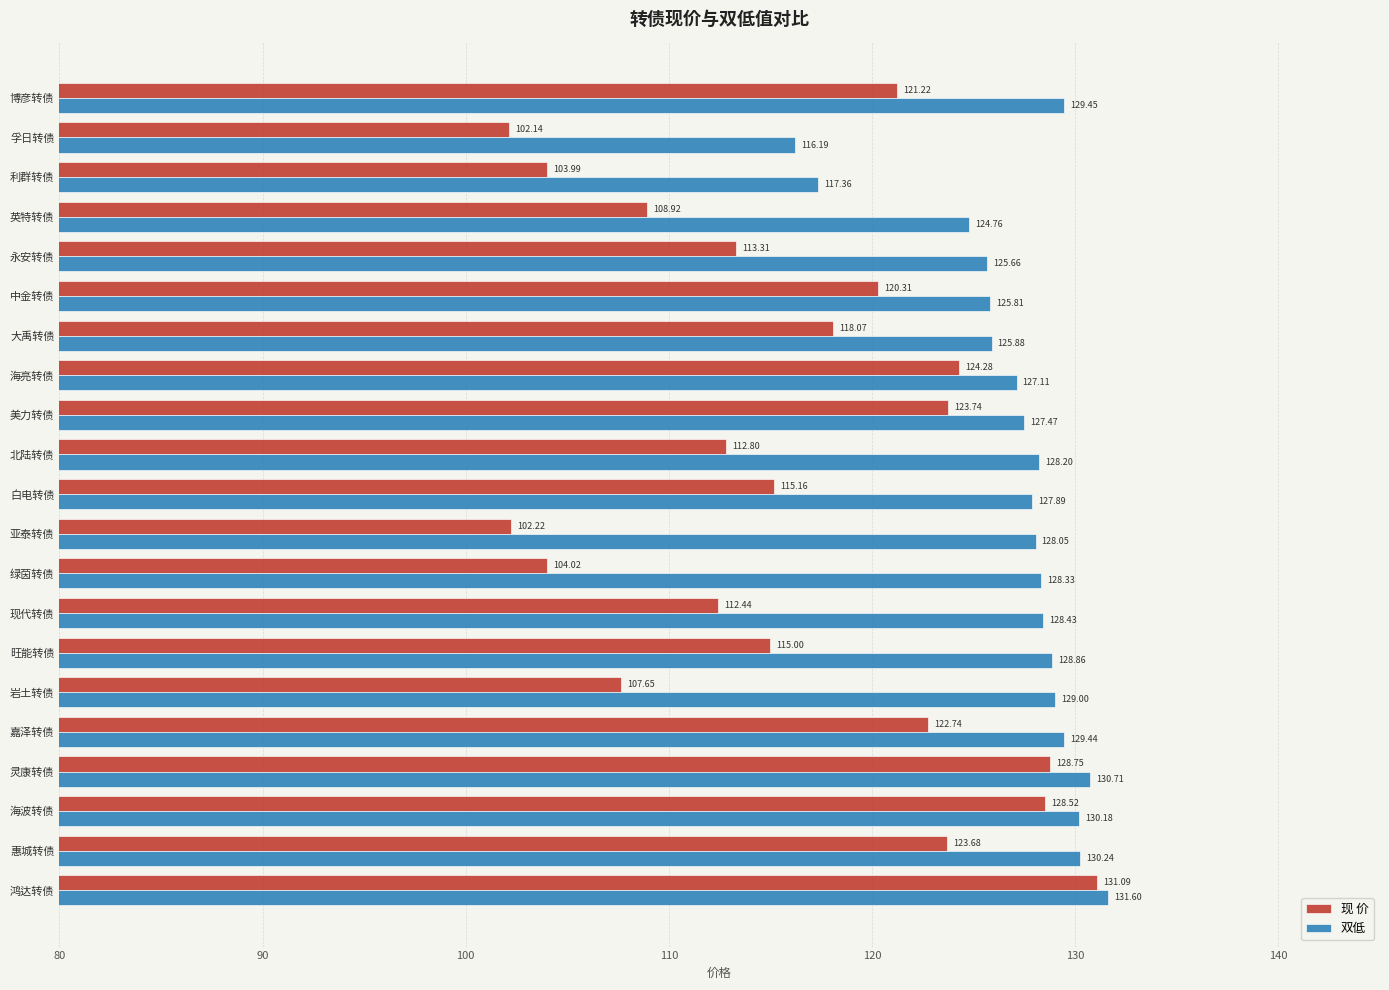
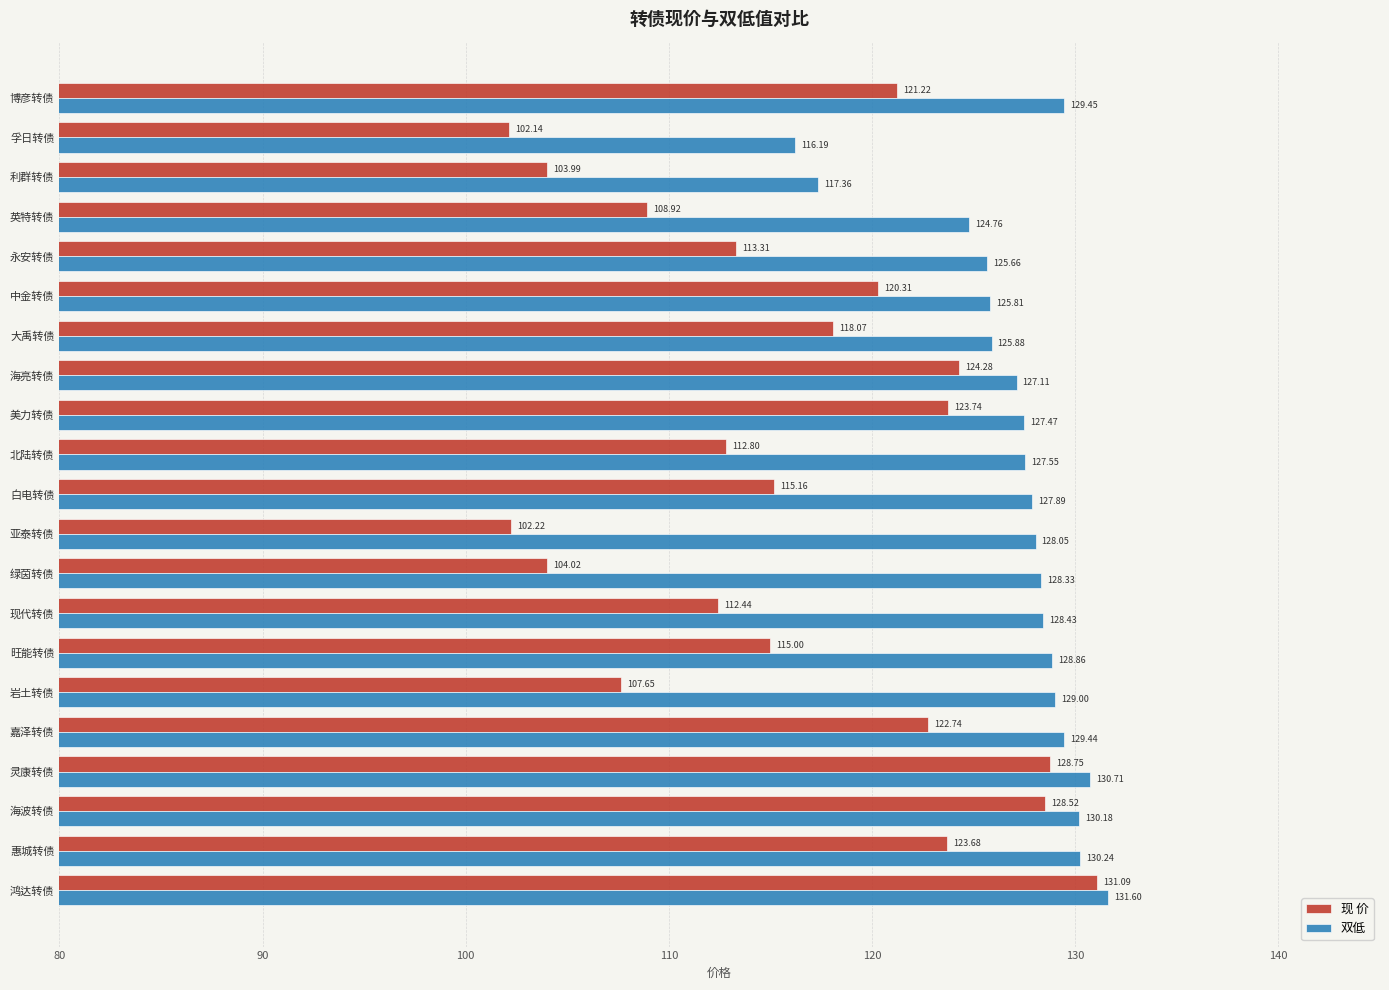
  {
    "现 价": {
      "博彦转债": 121.22,
      "孚日转债": 102.14,
      "利群转债": 103.99,
      "英特转债": 108.92,
      "永安转债": 113.31,
      "中金转债": 120.31,
      "大禹转债": 118.07,
      "海亮转债": 124.28,
      "美力转债": 123.74,
      "北陆转债": 112.80,
      "白电转债": 115.16,
      "亚泰转债": 102.22,
      "绿茵转债": 104.02,
      "现代转债": 112.44,
      "旺能转债": 115.00,
      "岩土转债": 107.65,
      "嘉泽转债": 122.74,
      "灵康转债": 128.75,
      "海波转债": 128.52,
      "惠城转债": 123.68,
      "鸿达转债": 131.09
    },
    "双低": {
      "博彦转债": 129.45,
      "孚日转债": 116.19,
      "利群转债": 117.36,
      "英特转债": 124.76,
      "永安转债": 125.66,
      "中金转债": 125.81,
      "大禹转债": 125.88,
      "海亮转债": 127.11,
      "美力转债": 127.47,
-     "北陆转债": 128.20,
+     "北陆转债": 127.55,
      "白电转债": 127.89,
      "亚泰转债": 128.05,
      "绿茵转债": 128.33,
      "现代转债": 128.43,
      "旺能转债": 128.86,
      "岩土转债": 129.00,
      "嘉泽转债": 129.44,
      "灵康转债": 130.71,
      "海波转债": 130.18,
      "惠城转债": 130.24,
      "鸿达转债": 131.60
    }
  }
